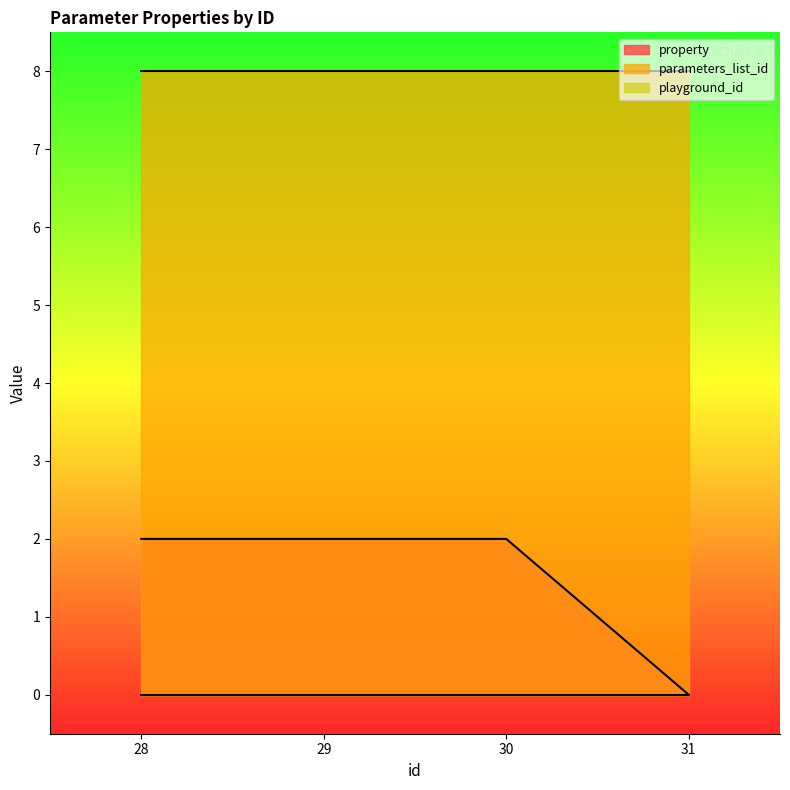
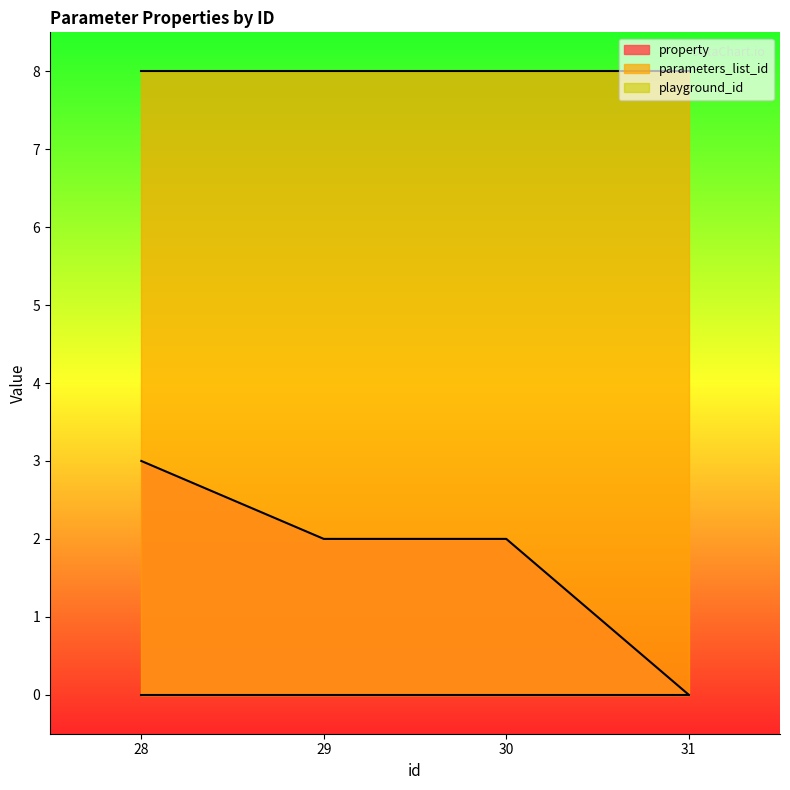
  {
    "property": {
-     "28": 2,
+     "28": 3,
      "29": 2,
      "30": 2
    },
    "parameters_list_id": {
      "28": 8,
      "29": 8,
      "30": 8
    },
    "playground_id": {
      "28": 0,
      "29": 0,
      "30": 0
    }
  }
